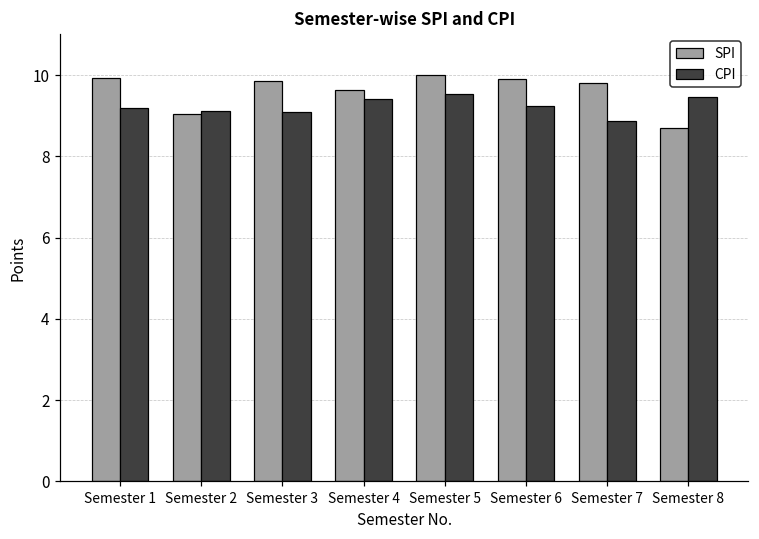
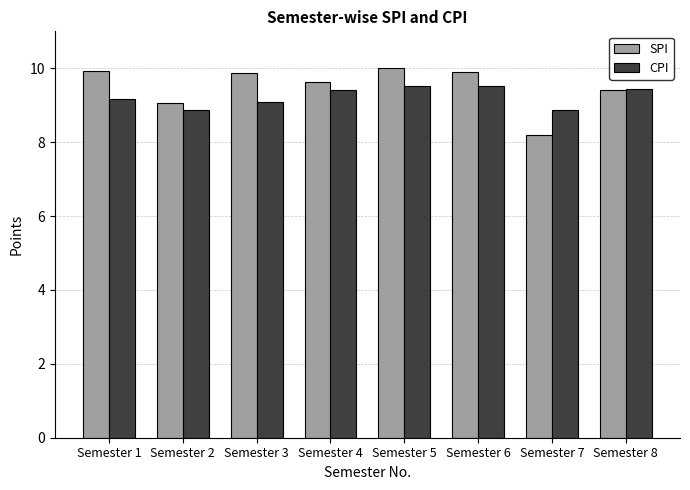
  {
    "SPI": {
      "Semester 1": 9.9,
      "Semester 2": 9.1,
      "Semester 3": 9.9,
      "Semester 4": 9.6,
      "Semester 5": 10.0,
      "Semester 6": 9.9,
-     "Semester 7": 9.8,
-     "Semester 8": 8.7
+     "Semester 7": 8.2,
+     "Semester 8": 9.4
    },
    "CPI": {
      "Semester 1": 9.2,
-     "Semester 2": 9.1,
+     "Semester 2": 8.9,
      "Semester 3": 9.1,
      "Semester 4": 9.4,
      "Semester 5": 9.5,
-     "Semester 6": 9.2,
+     "Semester 6": 9.5,
      "Semester 7": 8.9,
      "Semester 8": 9.5
    }
  }
